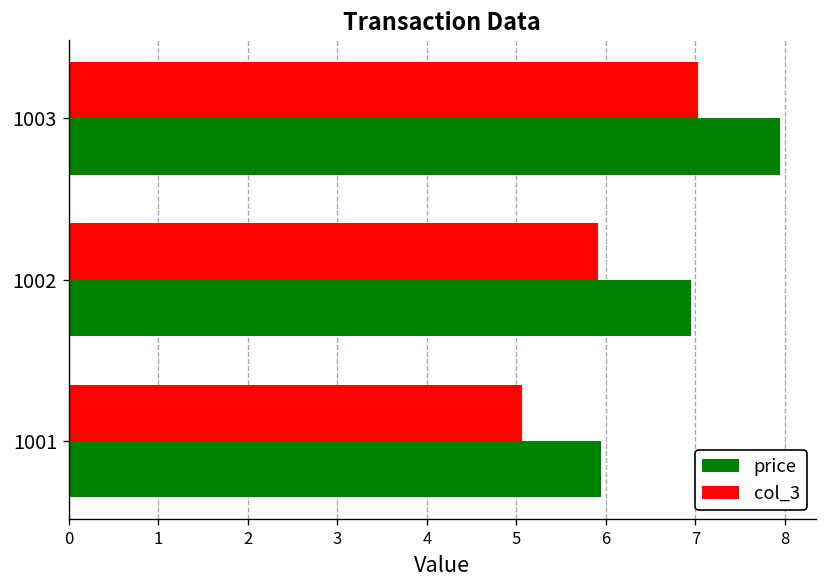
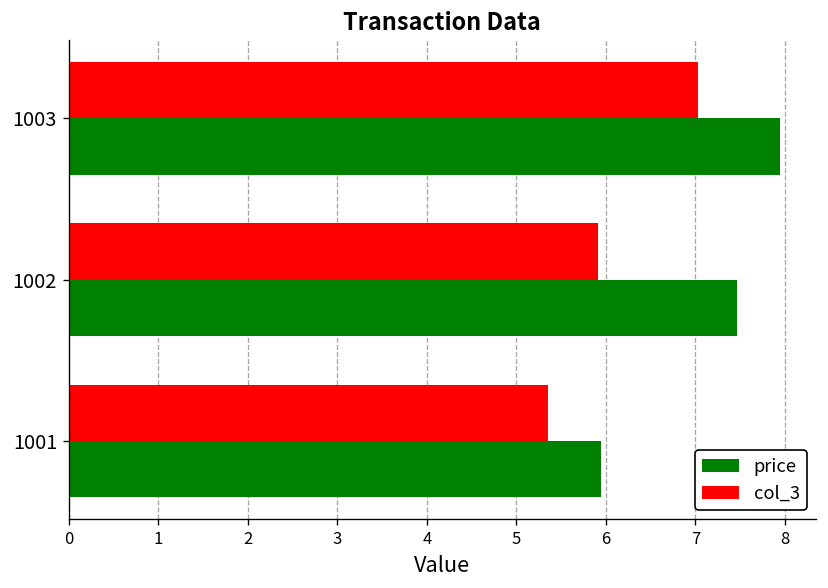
  {
    "price": {
      "1003": 8.0,
-     "1002": 7.0,
+     "1002": 7.5,
      "1001": 6.0
    },
    "col_3": {
      "1003": 7.0,
      "1002": 5.9,
-     "1001": 5.1
+     "1001": 5.4
    }
  }
